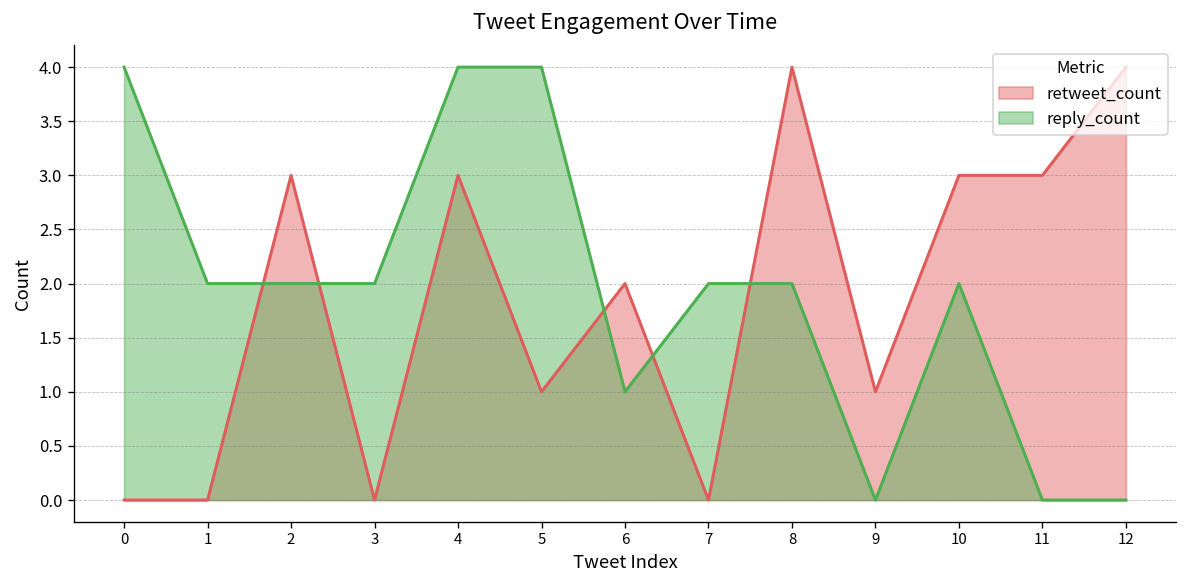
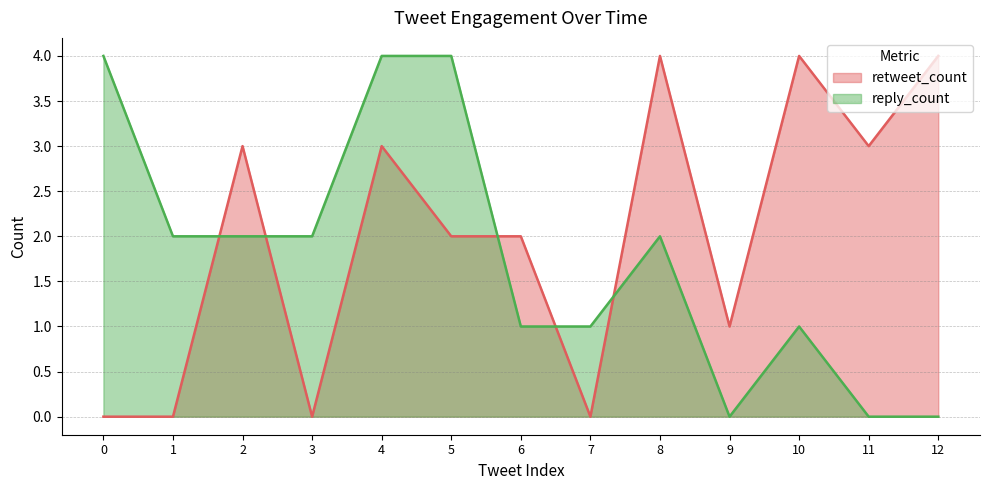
  {
    "retweet_count": {
      "0": 0,
      "1": 0,
      "2": 3,
      "3": 0,
      "4": 3,
-     "5": 1,
+     "5": 2,
      "6": 2,
      "7": 0,
      "8": 4,
      "9": 1,
-     "10": 3,
+     "10": 4,
      "11": 3
    },
    "reply_count": {
      "0": 4,
      "1": 2,
      "2": 2,
      "3": 2,
      "4": 4,
      "5": 4,
      "6": 1,
-     "7": 2,
+     "7": 1,
      "8": 2,
      "9": 0,
-     "10": 2,
+     "10": 1,
      "11": 0,
      "12": 0
    }
  }
